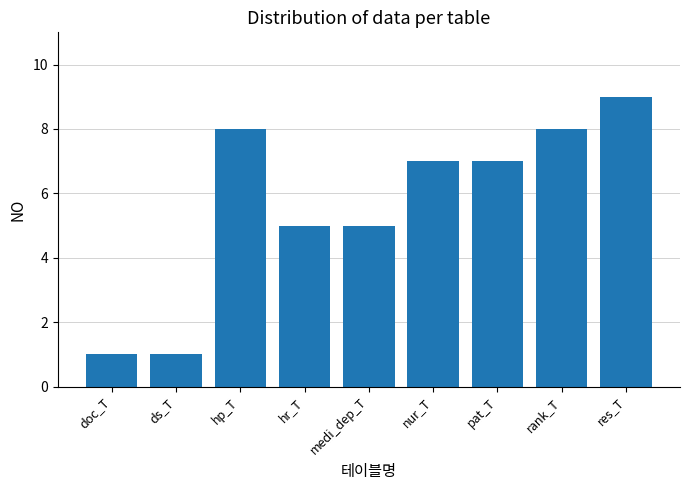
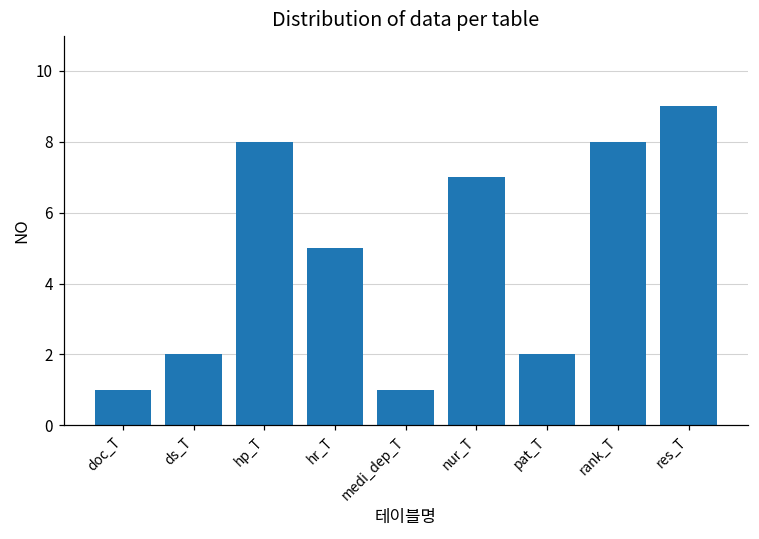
  {
    "doc_T": 1,
-   "ds_T": 1,
+   "ds_T": 2,
    "hp_T": 8,
    "hr_T": 5,
-   "medi_dep_T": 5,
+   "medi_dep_T": 1,
    "nur_T": 7,
-   "pat_T": 7,
+   "pat_T": 2,
    "rank_T": 8,
    "res_T": 9
  }
